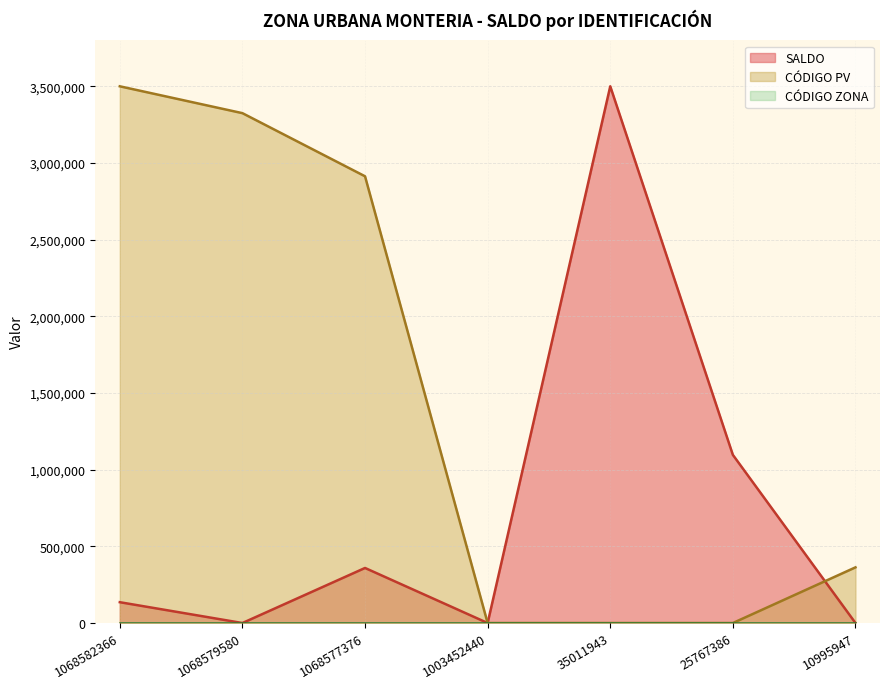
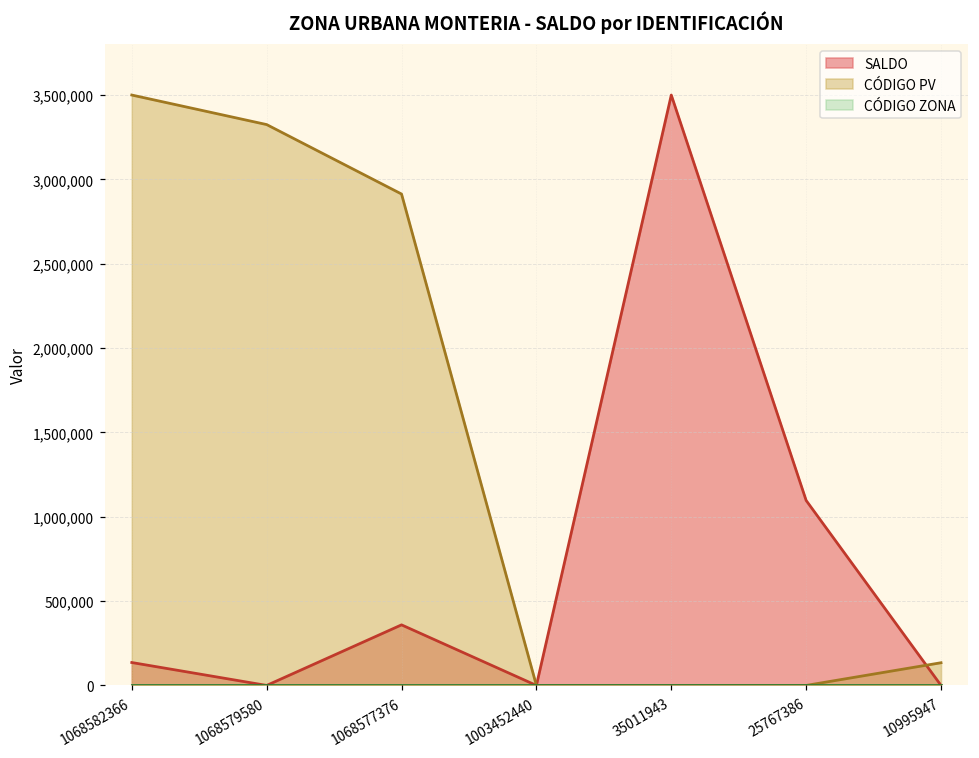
  {
    "SALDO": {
      "1068582366": "140,000",
      "1068577376": "360,000",
      "35011943": "3,500,000",
      "25767386": "1,100,000"
    },
    "CÓDIGO PV": {
      "1068582366": "3,500,000",
      "1068579580": "3,320,000",
      "1068577376": "2,910,000",
-     "10995947": "360,000"
+     "10995947": "130,000"
    },
    "CÓDIGO ZONA": {
      "1068582366": "0",
      "1068577376": "0"
    }
  }
